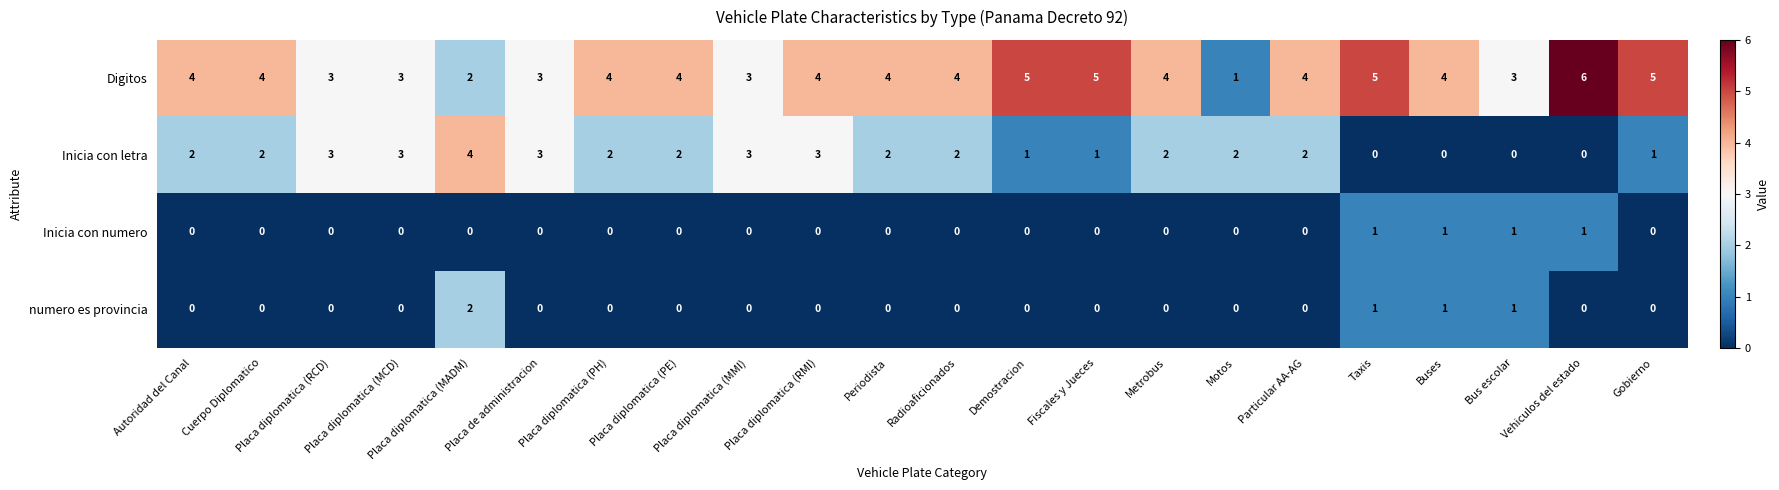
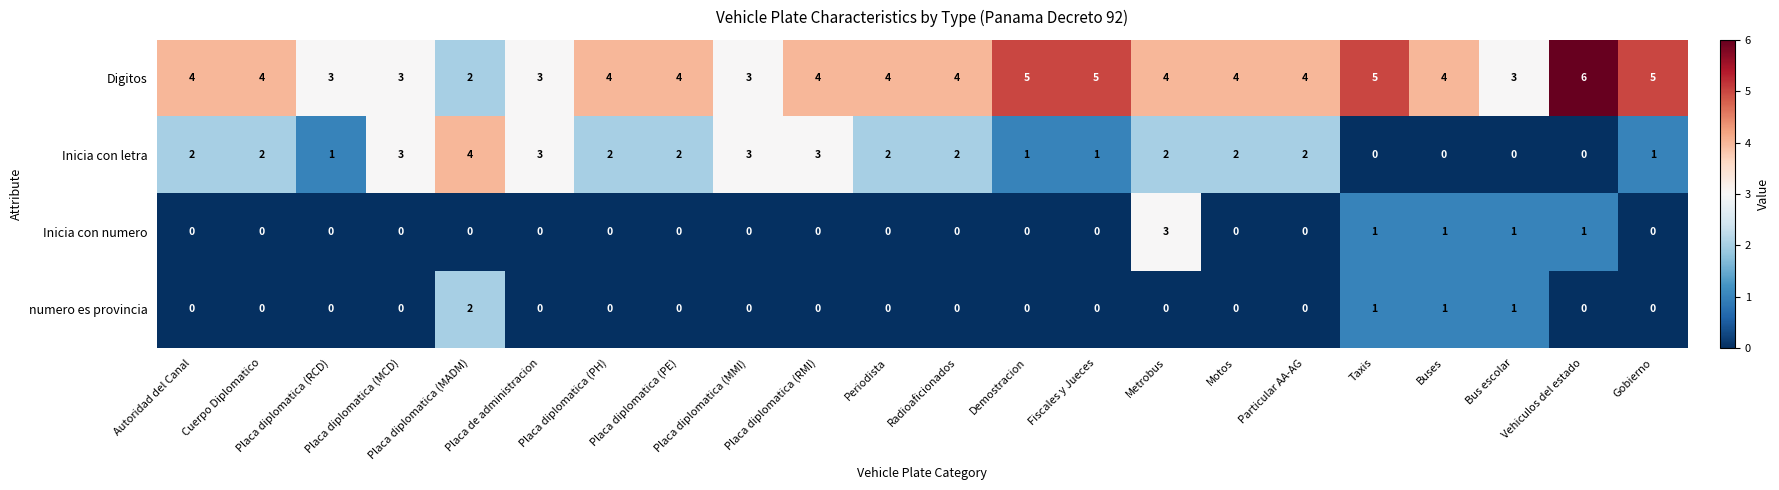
  {
    "Digitos": {
      "Autoridad del Canal": 4,
      "Cuerpo Diplomatico": 4,
      "Placa diplomatica (RCD)": 3,
      "Placa diplomatica (MCD)": 3,
      "Placa diplomatica (MADM)": 2,
      "Placa de administracion": 3,
      "Placa diplomatica (PH)": 4,
      "Placa diplomatica (PE)": 4,
      "Placa diplomatica (MMI)": 3,
      "Placa diplomatica (RMI)": 4,
      "Periodista": 4,
      "Radioaficionados": 4,
      "Demostracion": 5,
      "Fiscales y Jueces": 5,
      "Metrobus": 4,
-     "Motos": 1,
+     "Motos": 4,
      "Particular AA-AG": 4,
      "Taxis": 5,
      "Buses": 4,
      "Bus escolar": 3,
      "Vehiculos del estado": 6,
      "Gobierno": 5
    },
    "Inicia con letra": {
      "Autoridad del Canal": 2,
      "Cuerpo Diplomatico": 2,
-     "Placa diplomatica (RCD)": 3,
+     "Placa diplomatica (RCD)": 1,
      "Placa diplomatica (MCD)": 3,
      "Placa diplomatica (MADM)": 4,
      "Placa de administracion": 3,
      "Placa diplomatica (PH)": 2,
      "Placa diplomatica (PE)": 2,
      "Placa diplomatica (MMI)": 3,
      "Placa diplomatica (RMI)": 3,
      "Periodista": 2,
      "Radioaficionados": 2,
      "Demostracion": 1,
      "Fiscales y Jueces": 1,
      "Metrobus": 2,
      "Motos": 2,
      "Particular AA-AG": 2,
      "Taxis": 0,
      "Buses": 0,
      "Bus escolar": 0,
      "Vehiculos del estado": 0,
      "Gobierno": 1
    },
    "Inicia con numero": {
      "Autoridad del Canal": 0,
      "Cuerpo Diplomatico": 0,
      "Placa diplomatica (RCD)": 0,
      "Placa diplomatica (MCD)": 0,
      "Placa diplomatica (MADM)": 0,
      "Placa de administracion": 0,
      "Placa diplomatica (PH)": 0,
      "Placa diplomatica (PE)": 0,
      "Placa diplomatica (MMI)": 0,
      "Placa diplomatica (RMI)": 0,
      "Periodista": 0,
      "Radioaficionados": 0,
      "Demostracion": 0,
      "Fiscales y Jueces": 0,
-     "Metrobus": 0,
+     "Metrobus": 3,
      "Motos": 0,
      "Particular AA-AG": 0,
      "Taxis": 1,
      "Buses": 1,
      "Bus escolar": 1,
      "Vehiculos del estado": 1,
      "Gobierno": 0
    },
    "numero es provincia": {
      "Autoridad del Canal": 0,
      "Cuerpo Diplomatico": 0,
      "Placa diplomatica (RCD)": 0,
      "Placa diplomatica (MCD)": 0,
      "Placa diplomatica (MADM)": 2,
      "Placa de administracion": 0,
      "Placa diplomatica (PH)": 0,
      "Placa diplomatica (PE)": 0,
      "Placa diplomatica (MMI)": 0,
      "Placa diplomatica (RMI)": 0,
      "Periodista": 0,
      "Radioaficionados": 0,
      "Demostracion": 0,
      "Fiscales y Jueces": 0,
      "Metrobus": 0,
      "Motos": 0,
      "Particular AA-AG": 0,
      "Taxis": 1,
      "Buses": 1,
      "Bus escolar": 1,
      "Vehiculos del estado": 0,
      "Gobierno": 0
    }
  }
